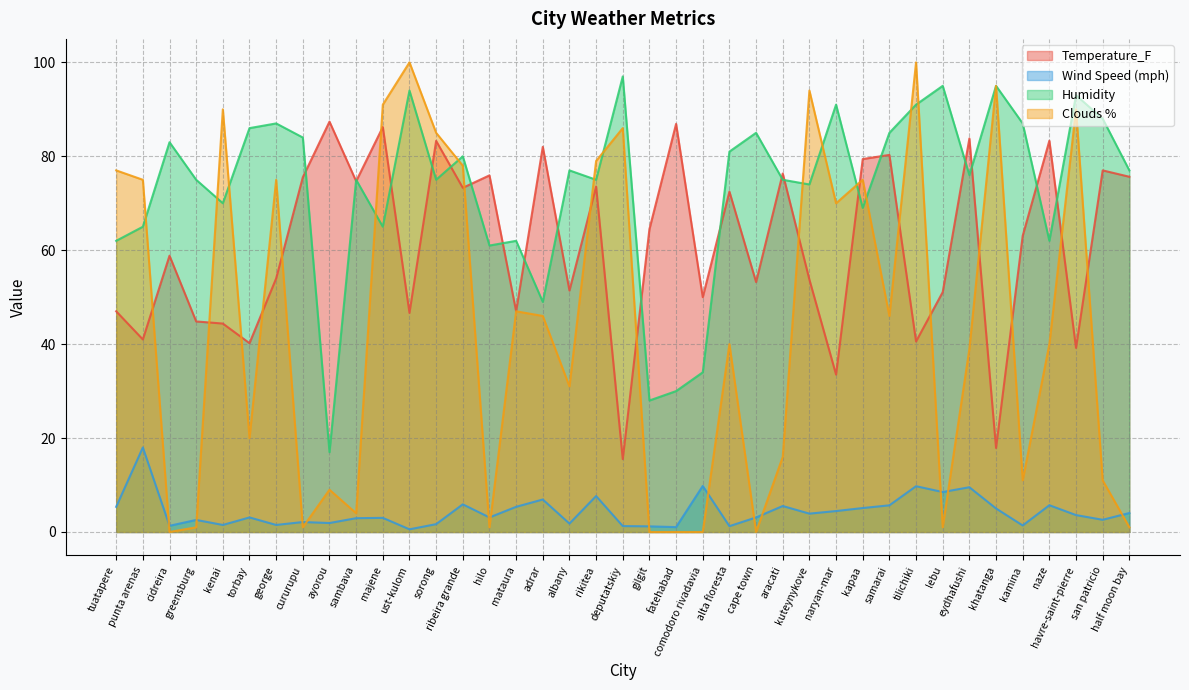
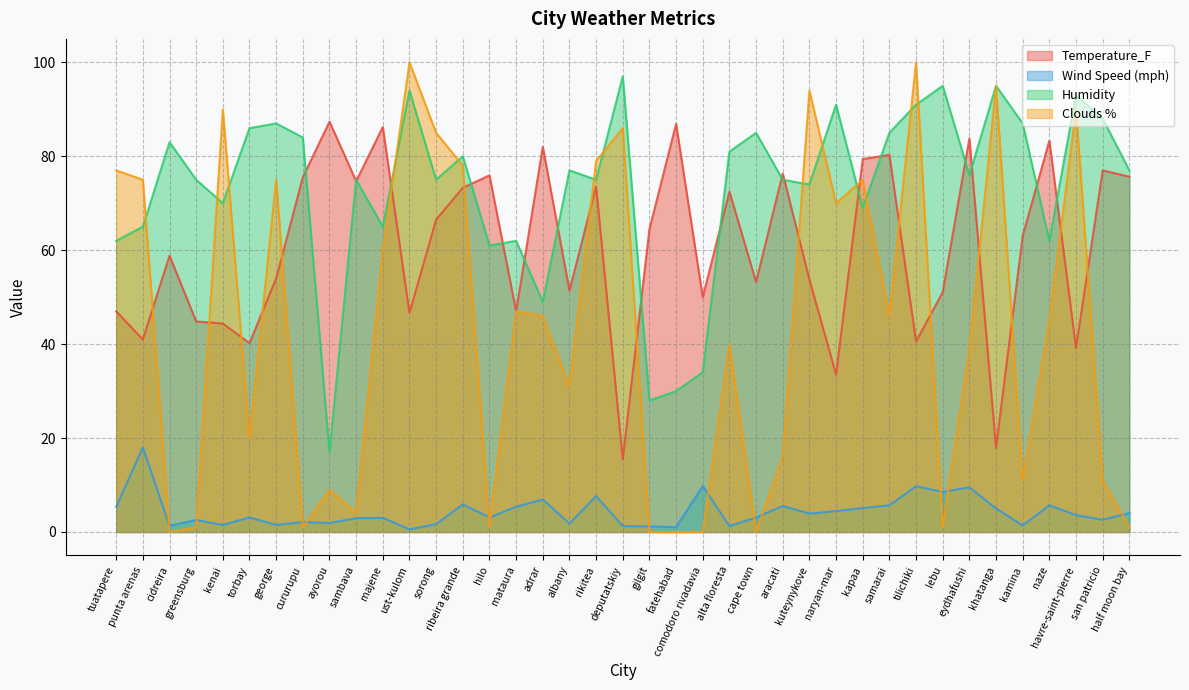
  {
    "Temperature_F": {
      "tuatapere": 47,
      "punta arenas": 41,
      "cidreira": 59,
      "greensburg": 45,
      "kenai": 44,
      "torbay": 40,
      "george": 54,
      "cururupu": 76,
      "ayorou": 87,
      "majene": 86,
      "ust-kulom": 47,
-     "sorong": 83,
+     "sorong": 67,
      "ribeira grande": 73,
      "hilo": 76,
      "adrar": 82,
      "albany": 51,
      "rikitea": 74,
      "deputatskiy": 16,
      "gilgit": 64,
      "fatehabad": 87,
      "comodoro rivadavia": 50,
      "alta floresta": 72,
      "cape town": 53,
      "aracati": 76,
      "kuteynykove": 54,
      "naryan-mar": 34,
      "kapaa": 79,
      "samarai": 80,
      "tilichiki": 41,
      "lebu": 51,
      "eydhafushi": 84,
      "khatanga": 18,
      "kamina": 63,
      "naze": 83,
      "havre-saint-pierre": 39,
      "san patricio": 77,
      "half moon bay": 76
    },
    "Wind Speed (mph)": {
      "tuatapere": 5,
      "punta arenas": 18,
      "cidreira": 1,
      "greensburg": 3,
      "kenai": 2,
      "torbay": 3,
      "george": 2,
      "cururupu": 2,
      "ayorou": 2,
      "sambava": 3,
      "majene": 3,
      "ust-kulom": 1,
      "sorong": 2,
      "ribeira grande": 6,
      "hilo": 3,
      "mataura": 5,
      "adrar": 7,
      "albany": 2,
      "rikitea": 8,
      "deputatskiy": 1,
      "gilgit": 1,
      "fatehabad": 1,
      "comodoro rivadavia": 10,
      "alta floresta": 1,
      "cape town": 3,
      "aracati": 6,
      "kuteynykove": 4,
      "naryan-mar": 4,
      "kapaa": 5,
      "samarai": 6,
      "tilichiki": 10,
      "lebu": 9,
      "eydhafushi": 10,
      "khatanga": 5,
      "kamina": 1,
      "naze": 6,
      "havre-saint-pierre": 4,
      "san patricio": 3,
      "half moon bay": 4
    },
    "Humidity": {
      "tuatapere": 62,
      "punta arenas": 65,
      "cidreira": 83,
      "greensburg": 75,
      "kenai": 70,
      "torbay": 86,
      "george": 87,
      "cururupu": 84,
      "ayorou": 17,
      "majene": 65,
      "ust-kulom": 94,
      "sorong": 75,
      "ribeira grande": 80,
      "hilo": 61,
      "mataura": 62,
      "adrar": 49,
      "albany": 77,
      "rikitea": 75,
      "deputatskiy": 97,
      "gilgit": 28,
      "fatehabad": 30,
      "comodoro rivadavia": 34,
      "alta floresta": 81,
      "cape town": 85,
      "aracati": 75,
      "kuteynykove": 74,
      "naryan-mar": 91,
      "kapaa": 69,
      "samarai": 85,
      "tilichiki": 91,
      "lebu": 95,
      "eydhafushi": 76,
      "naze": 62,
      "half moon bay": 77
    },
    "Clouds %": {
      "tuatapere": 77,
      "punta arenas": 75,
      "cidreira": 0,
      "greensburg": 1,
      "kenai": 90,
      "torbay": 20,
      "george": 75,
      "cururupu": 1,
      "ayorou": 9,
      "sambava": 4,
-     "majene": 91,
+     "majene": 60,
      "ust-kulom": 100,
      "sorong": 85,
      "ribeira grande": 78,
      "hilo": 1,
      "adrar": 46,
      "albany": 31,
      "rikitea": 79,
      "deputatskiy": 86,
      "gilgit": 0,
      "fatehabad": 0,
      "comodoro rivadavia": 0,
      "alta floresta": 40,
      "cape town": 0,
      "aracati": 16,
      "kuteynykove": 94,
      "naryan-mar": 70,
      "kapaa": 75,
      "samarai": 46,
      "tilichiki": 100,
      "lebu": 1,
      "eydhafushi": 39,
      "kamina": 11,
-     "naze": 40,
+     "naze": 45,
      "san patricio": 11,
      "half moon bay": 1
    }
  }
